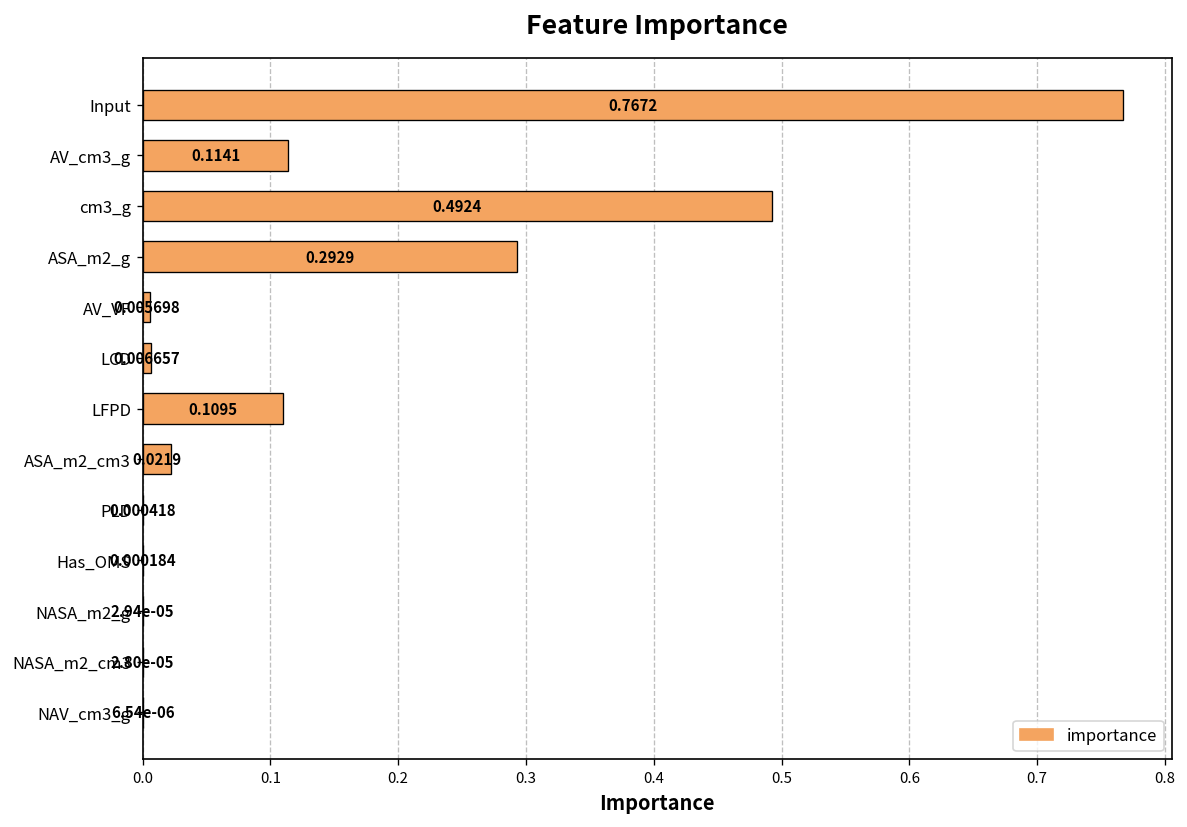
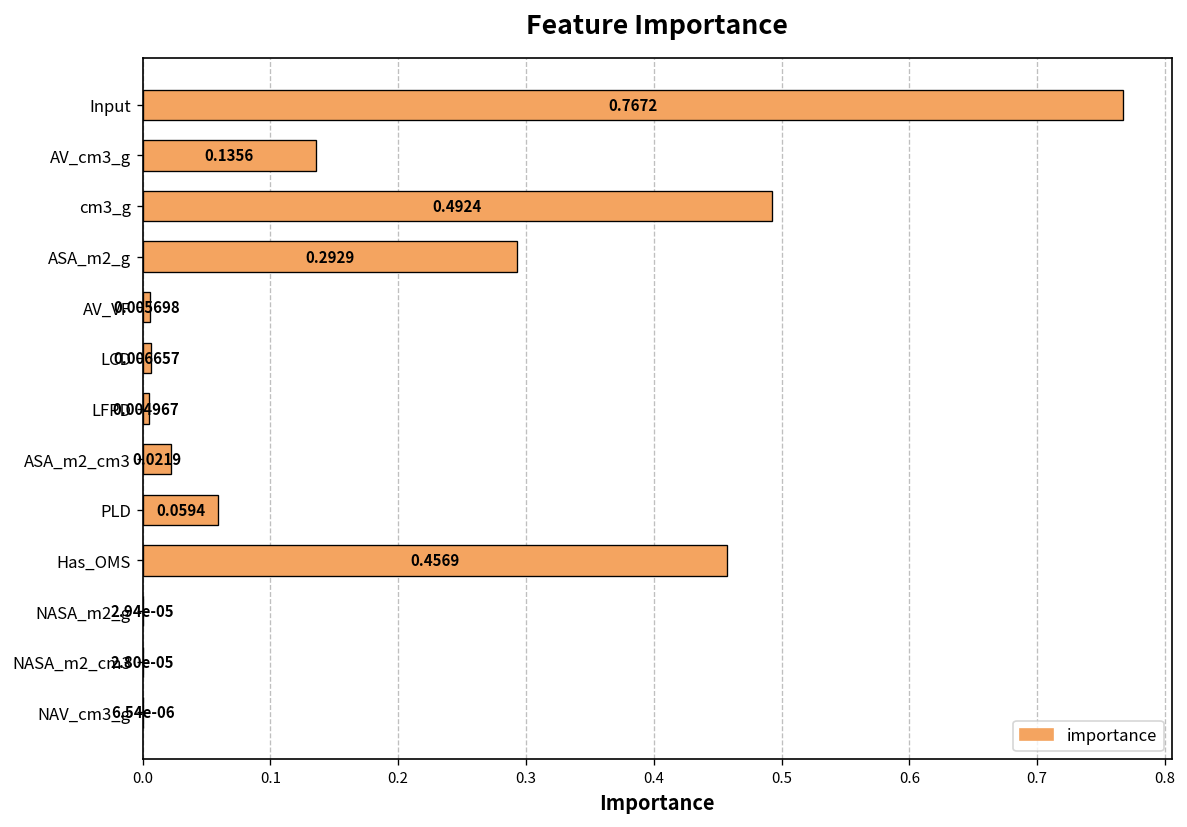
  {
    "Input": "0.7672",
-   "AV_cm3_g": "0.1141",
+   "AV_cm3_g": "0.1356",
    "cm3_g": "0.4924",
    "ASA_m2_g": "0.2929",
    "AV_VF": "0.005698",
    "LCD": "0.006657",
-   "LFPD": "0.1095",
+   "LFPD": "0.004967",
    "ASA_m2_cm3": "0.0219",
-   "PLD": "0.000418",
-   "Has_OMS": "0.000184",
+   "PLD": "0.0594",
+   "Has_OMS": "0.4569",
    "NASA_m2_g": "2.94e-05",
    "NASA_m2_cm3": "2.80e-05",
    "NAV_cm3_g": "6.54e-06"
  }
